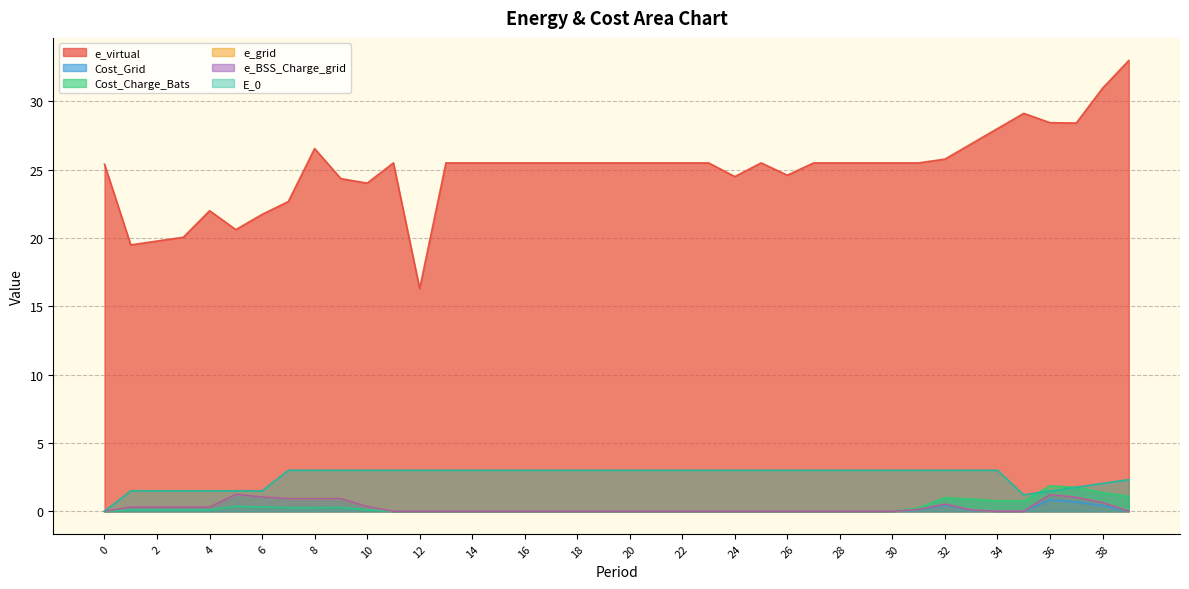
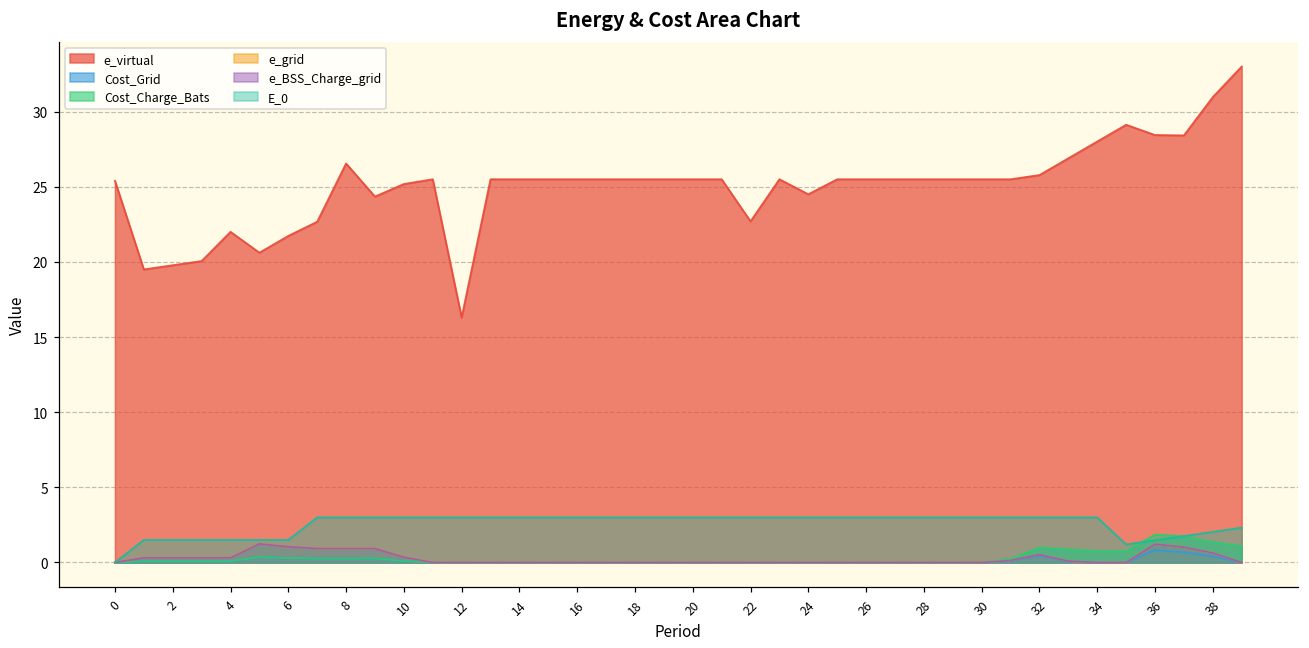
  {
    "e_virtual": {
      "0": 25.4,
      "2": 19.8,
      "4": 22.0,
      "6": 21.7,
      "8": 26.6,
-     "10": 24.0,
+     "10": 25.2,
      "12": 16.3,
      "14": 25.5,
      "16": 25.5,
      "18": 25.5,
      "20": 25.5,
-     "22": 25.5,
+     "22": 22.7,
      "24": 24.5,
-     "26": 24.6,
+     "26": 25.5,
      "28": 25.5,
      "30": 25.5,
      "32": 25.8,
      "34": 28.0,
      "36": 28.4,
      "38": 31.0
    },
    "Cost_Grid": {
      "36": 0.8,
      "38": 0.4
    },
    "e_BSS_Charge_grid": {
      "2": 0.3,
      "4": 0.3,
      "6": 1.0,
      "8": 0.9,
      "10": 0.4,
      "36": 1.2,
      "38": 0.6
    }
  }
